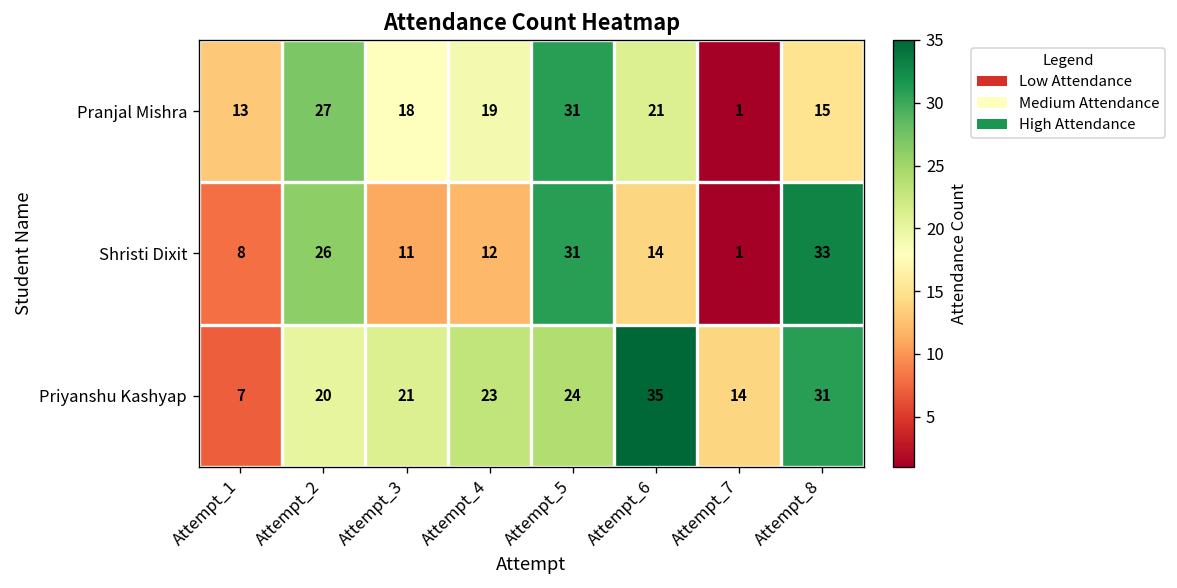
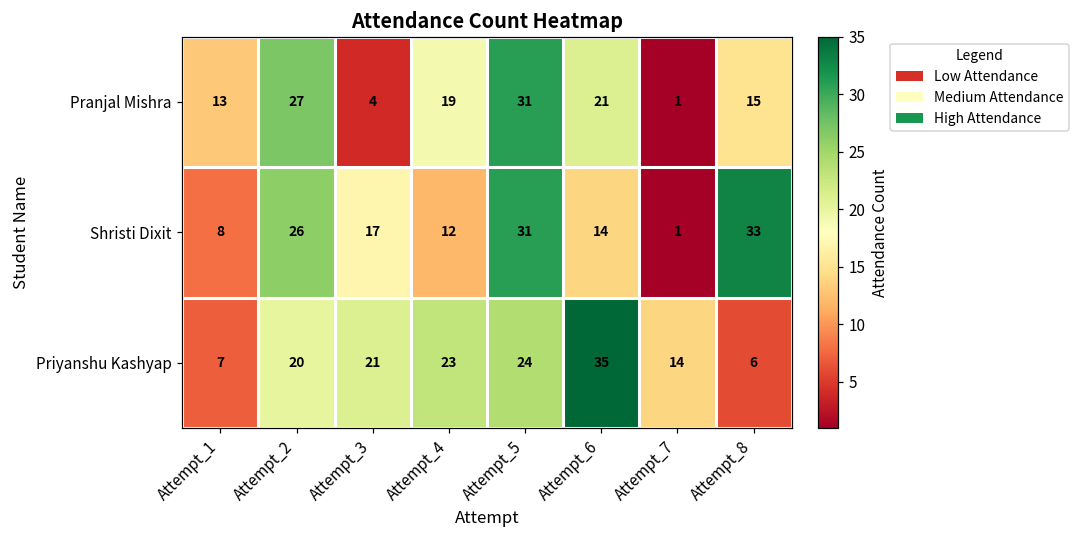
  {
    "Pranjal Mishra": {
      "Attempt_1": 13,
      "Attempt_2": 27,
-     "Attempt_3": 18,
+     "Attempt_3": 4,
      "Attempt_4": 19,
      "Attempt_5": 31,
      "Attempt_6": 21,
      "Attempt_7": 1,
      "Attempt_8": 15
    },
    "Shristi Dixit": {
      "Attempt_1": 8,
      "Attempt_2": 26,
-     "Attempt_3": 11,
+     "Attempt_3": 17,
      "Attempt_4": 12,
      "Attempt_5": 31,
      "Attempt_6": 14,
      "Attempt_7": 1,
      "Attempt_8": 33
    },
    "Priyanshu Kashyap": {
      "Attempt_1": 7,
      "Attempt_2": 20,
      "Attempt_3": 21,
      "Attempt_4": 23,
      "Attempt_5": 24,
      "Attempt_6": 35,
      "Attempt_7": 14,
-     "Attempt_8": 31
+     "Attempt_8": 6
    }
  }
